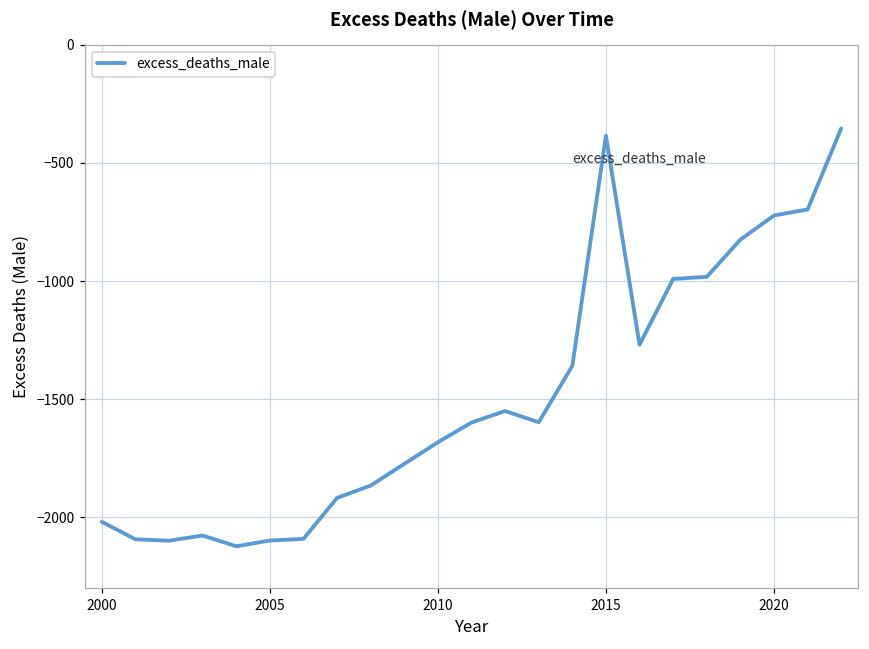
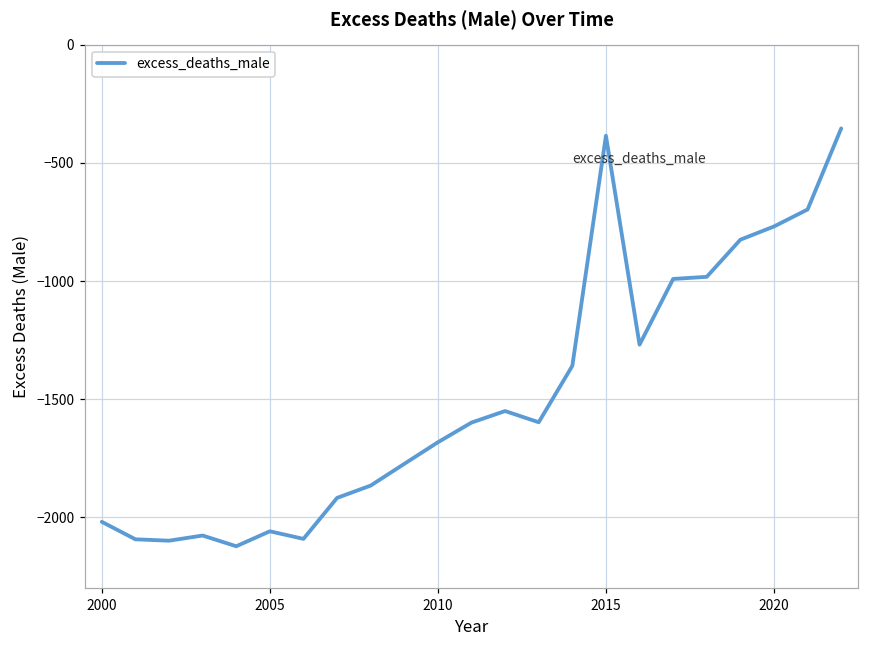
  {
    "2000": -2020,
-   "2005": -2100,
+   "2005": -2060,
    "2010": -1680,
    "2015": -390,
-   "2020": -720
+   "2020": -770
  }
